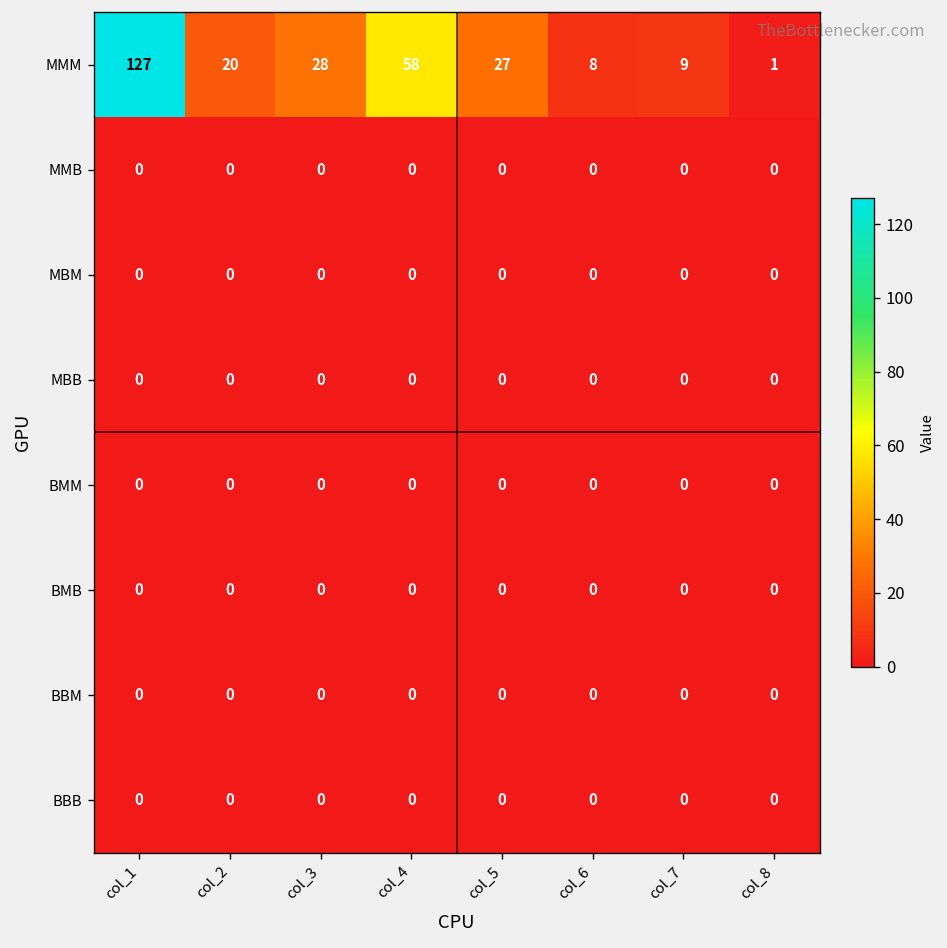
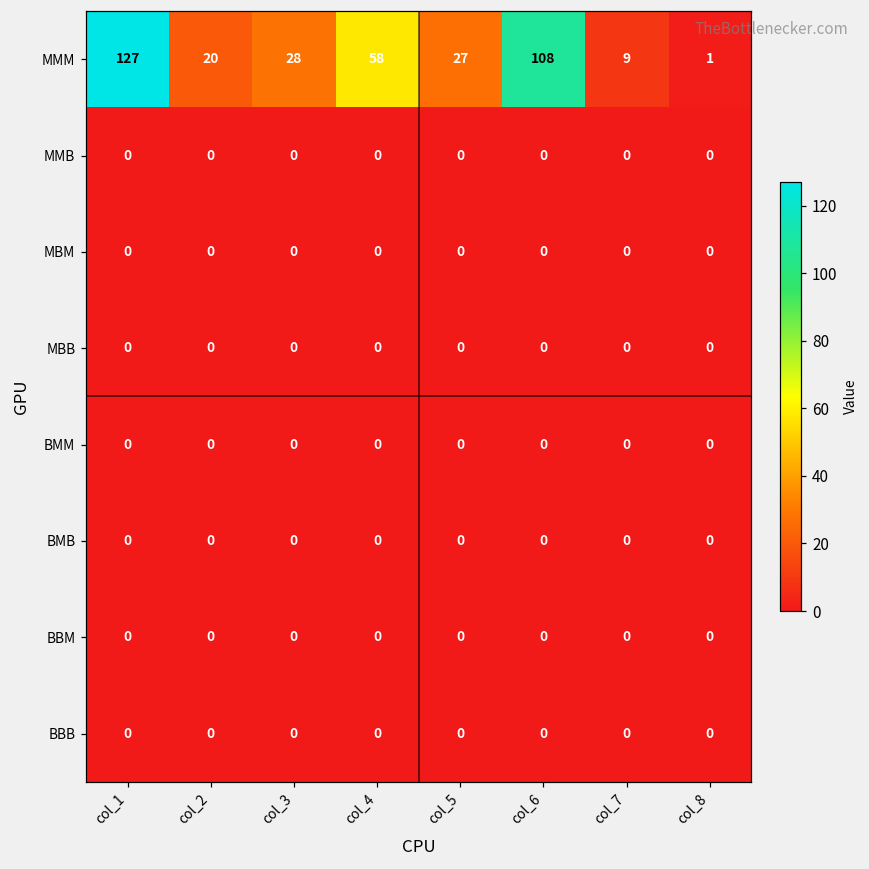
  {
    "MMM": {
      "col_1": 127,
      "col_2": 20,
      "col_3": 28,
      "col_4": 58,
      "col_5": 27,
-     "col_6": 8,
+     "col_6": 108,
      "col_7": 9,
      "col_8": 1
    },
    "MMB": {
      "col_1": 0,
      "col_2": 0,
      "col_3": 0,
      "col_4": 0,
      "col_5": 0,
      "col_6": 0,
      "col_7": 0,
      "col_8": 0
    },
    "MBM": {
      "col_1": 0,
      "col_2": 0,
      "col_3": 0,
      "col_4": 0,
      "col_5": 0,
      "col_6": 0,
      "col_7": 0,
      "col_8": 0
    },
    "MBB": {
      "col_1": 0,
      "col_2": 0,
      "col_3": 0,
      "col_4": 0,
      "col_5": 0,
      "col_6": 0,
      "col_7": 0,
      "col_8": 0
    },
    "BMM": {
      "col_1": 0,
      "col_2": 0,
      "col_3": 0,
      "col_4": 0,
      "col_5": 0,
      "col_6": 0,
      "col_7": 0,
      "col_8": 0
    },
    "BMB": {
      "col_1": 0,
      "col_2": 0,
      "col_3": 0,
      "col_4": 0,
      "col_5": 0,
      "col_6": 0,
      "col_7": 0,
      "col_8": 0
    },
    "BBM": {
      "col_1": 0,
      "col_2": 0,
      "col_3": 0,
      "col_4": 0,
      "col_5": 0,
      "col_6": 0,
      "col_7": 0,
      "col_8": 0
    },
    "BBB": {
      "col_1": 0,
      "col_2": 0,
      "col_3": 0,
      "col_4": 0,
      "col_5": 0,
      "col_6": 0,
      "col_7": 0,
      "col_8": 0
    }
  }
